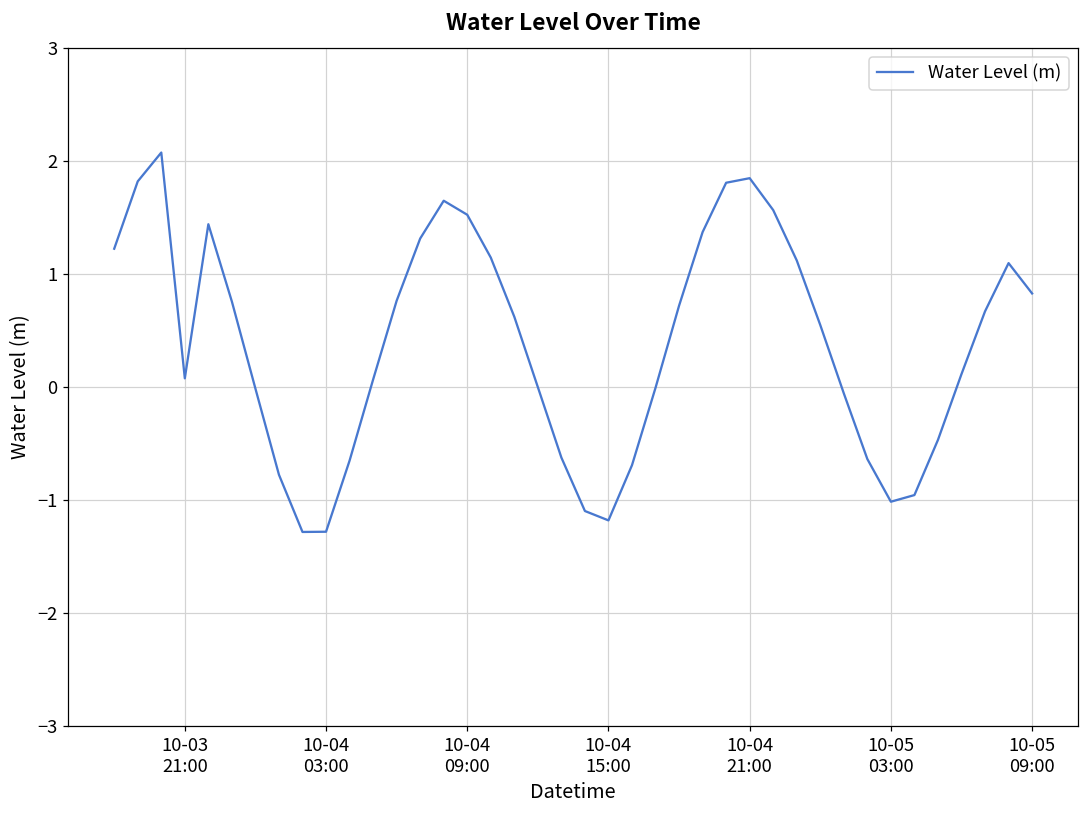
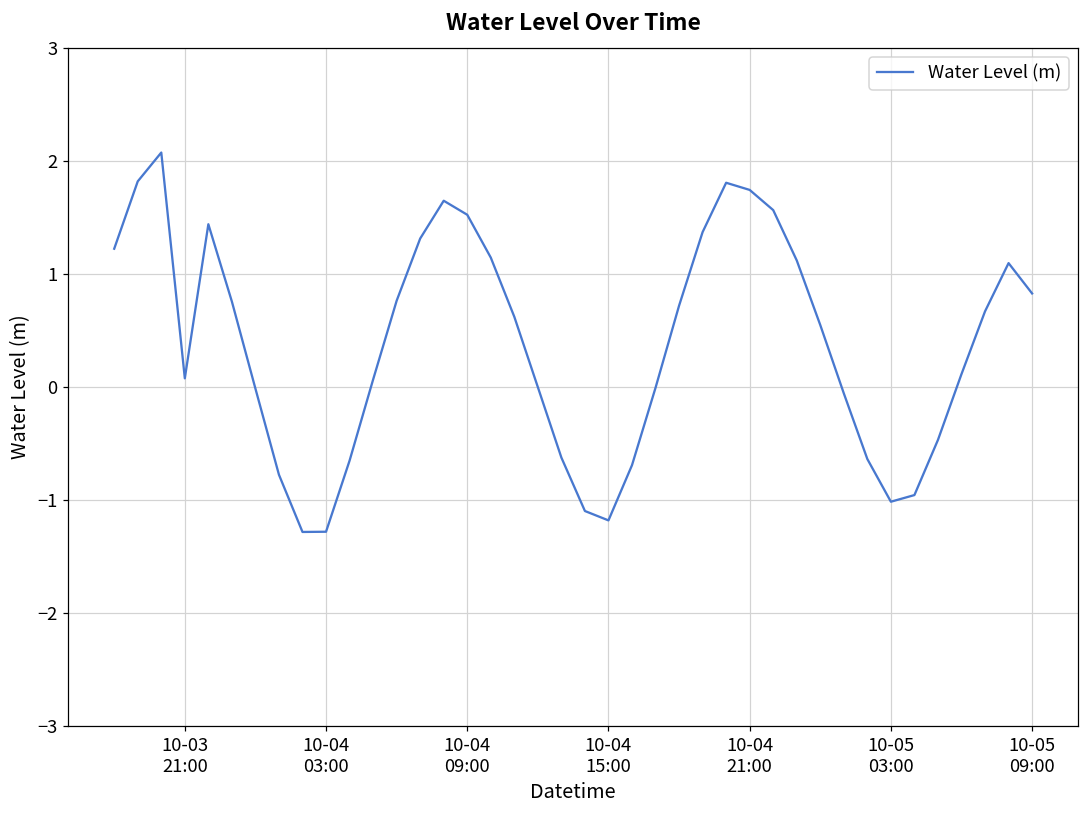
  {
    "10-03 21:00": 0.08,
    "10-04 03:00": -1.28,
    "10-04 09:00": 1.52,
    "10-04 15:00": -1.18,
-   "10-04 21:00": 1.85,
+   "10-04 21:00": 1.74,
    "10-05 03:00": -1.01,
    "10-05 09:00": 0.83
  }
